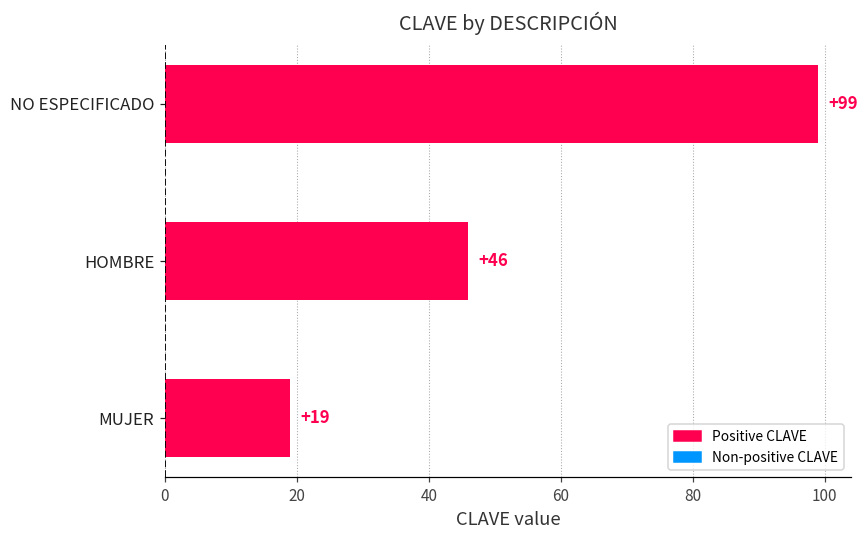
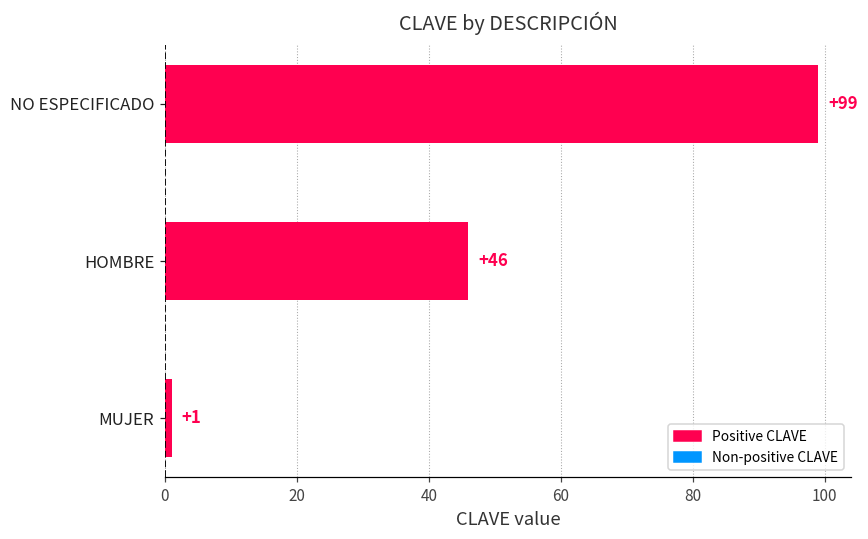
  {
    "NO ESPECIFICADO": "+99",
    "HOMBRE": "+46",
-   "MUJER": "+19"
+   "MUJER": "+1"
  }
